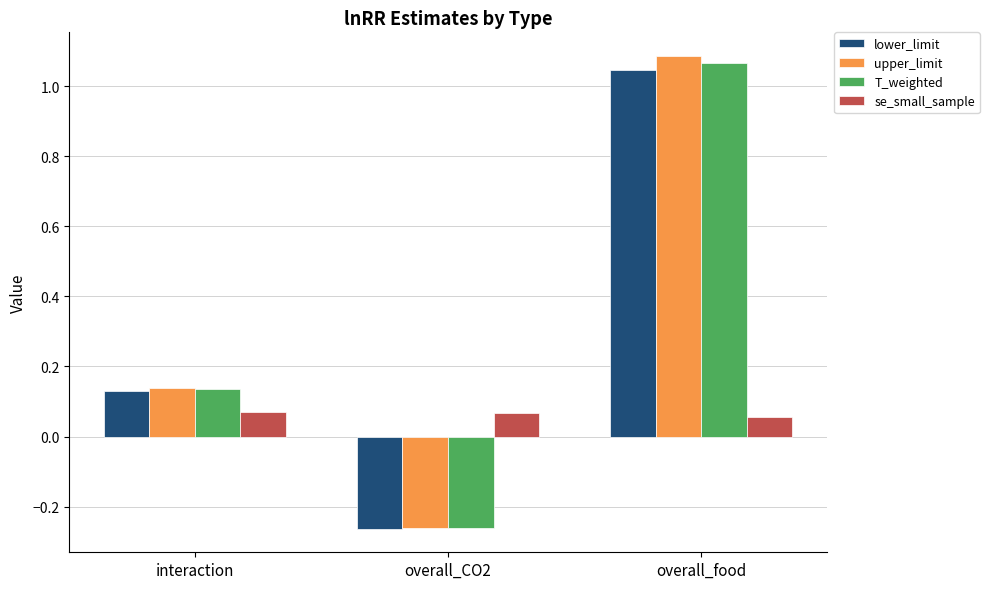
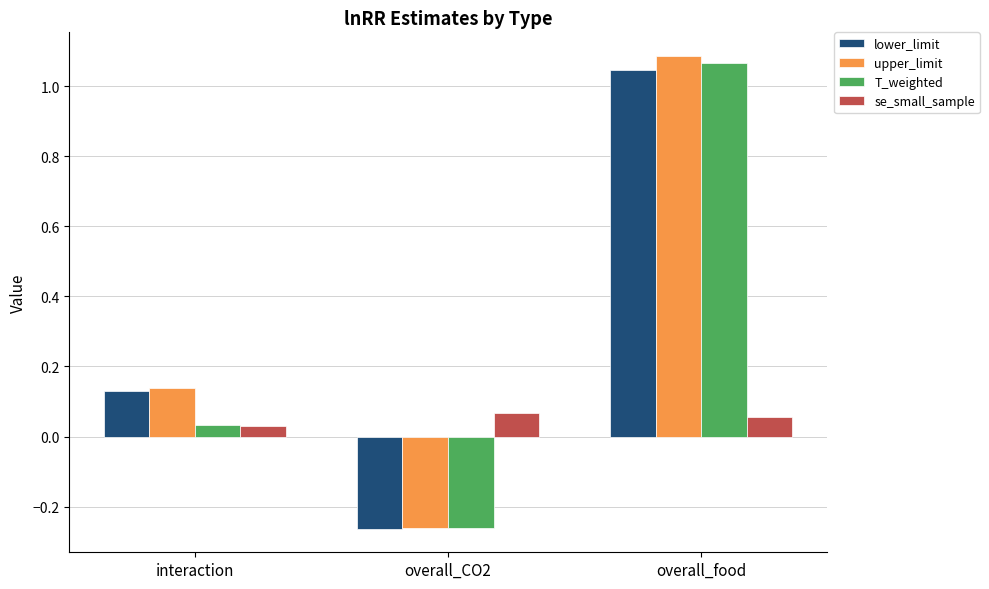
  {
    "lower_limit": {
      "interaction": 0.13,
      "overall_CO2": -0.26,
      "overall_food": 1.05
    },
    "upper_limit": {
      "interaction": 0.14,
      "overall_CO2": -0.26,
      "overall_food": 1.09
    },
    "T_weighted": {
-     "interaction": 0.13,
+     "interaction": 0.03,
      "overall_CO2": -0.26,
      "overall_food": 1.07
    },
    "se_small_sample": {
-     "interaction": 0.07,
+     "interaction": 0.03,
      "overall_CO2": 0.07,
      "overall_food": 0.06
    }
  }
